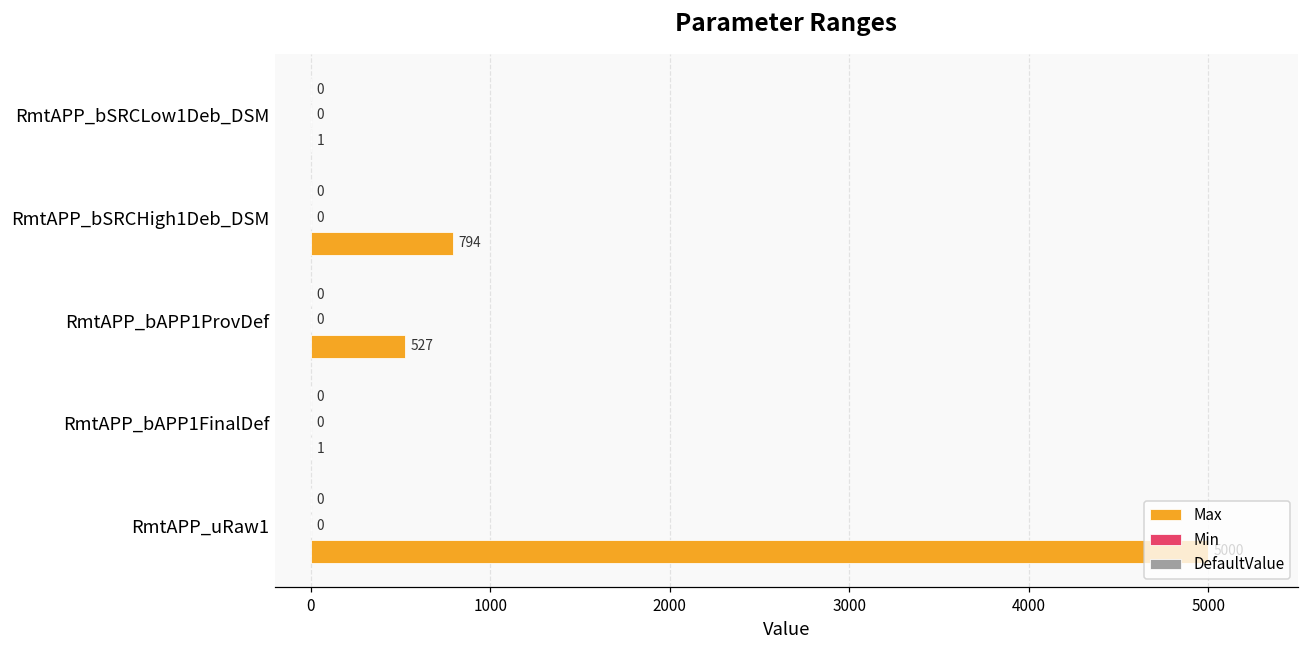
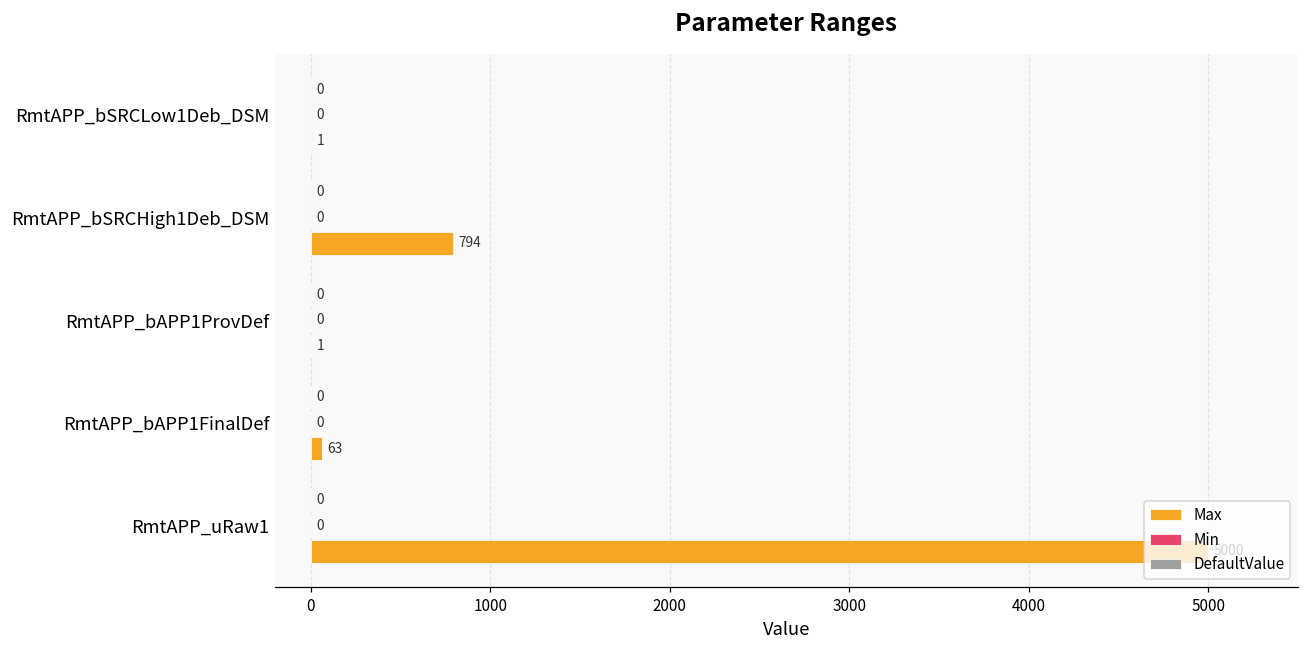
  {
    "Max": {
      "RmtAPP_bSRCLow1Deb_DSM": 1,
      "RmtAPP_bSRCHigh1Deb_DSM": 794,
-     "RmtAPP_bAPP1ProvDef": 527,
-     "RmtAPP_bAPP1FinalDef": 1
+     "RmtAPP_bAPP1ProvDef": 1,
+     "RmtAPP_bAPP1FinalDef": 63
    },
    "Min": {
      "RmtAPP_bSRCLow1Deb_DSM": 0,
      "RmtAPP_bSRCHigh1Deb_DSM": 0,
      "RmtAPP_bAPP1ProvDef": 0,
      "RmtAPP_bAPP1FinalDef": 0,
      "RmtAPP_uRaw1": 0
    },
    "DefaultValue": {
      "RmtAPP_bSRCLow1Deb_DSM": 0,
      "RmtAPP_bSRCHigh1Deb_DSM": 0,
      "RmtAPP_bAPP1ProvDef": 0,
      "RmtAPP_bAPP1FinalDef": 0,
      "RmtAPP_uRaw1": 0
    }
  }
